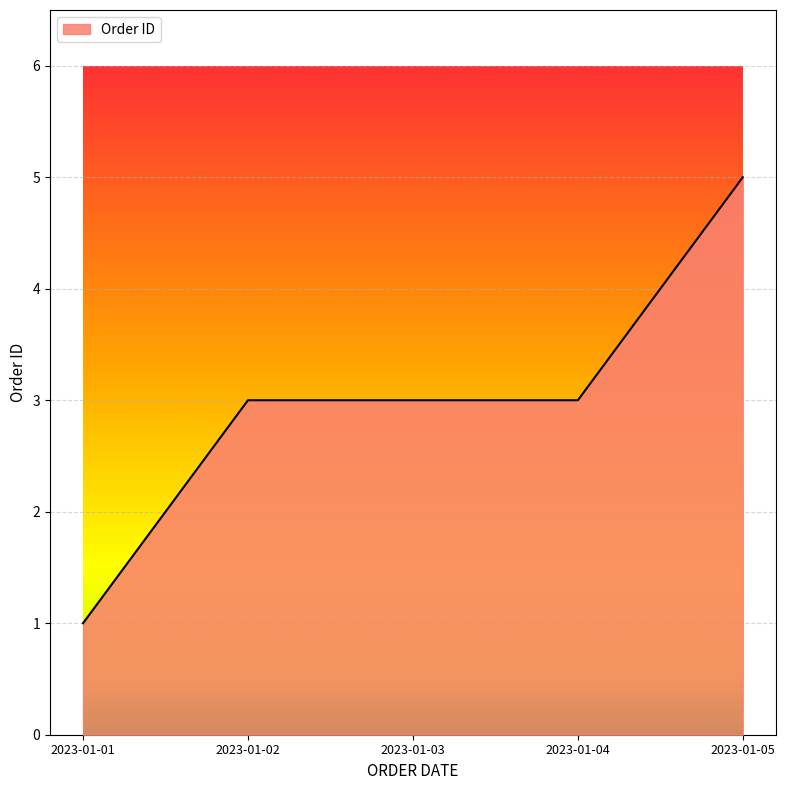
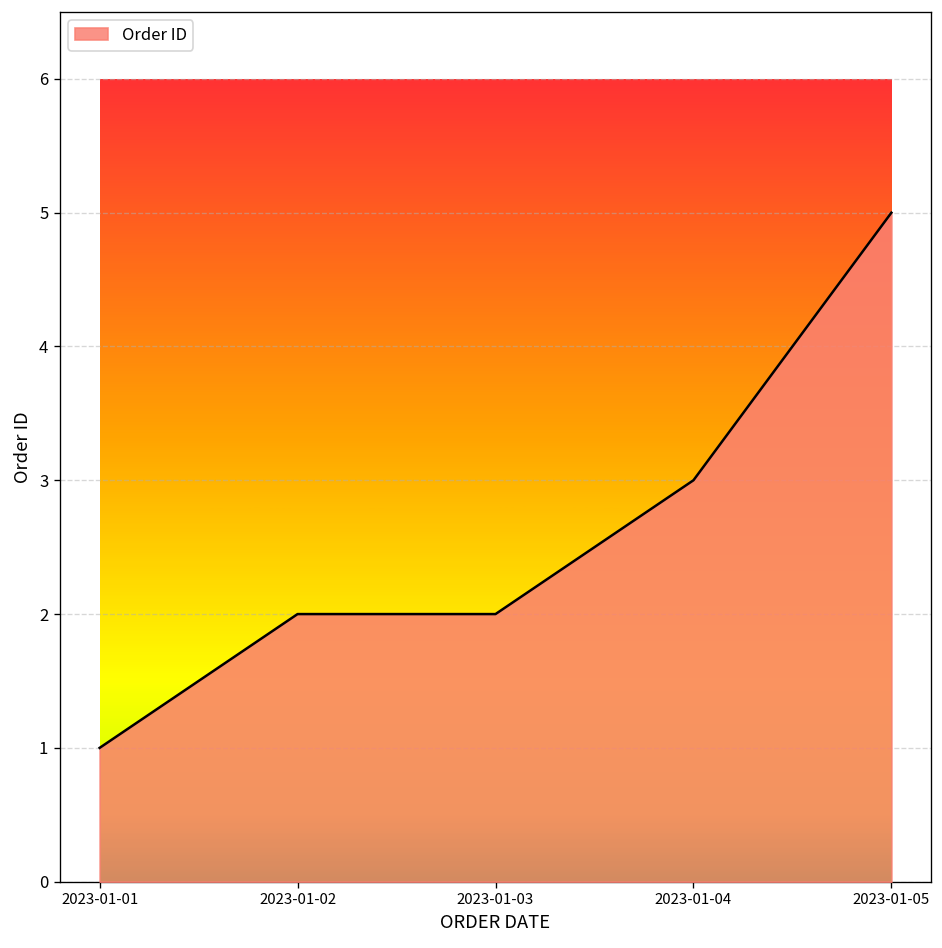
  {
    "2023-01-01": 1,
-   "2023-01-02": 3,
-   "2023-01-03": 3,
+   "2023-01-02": 2,
+   "2023-01-03": 2,
    "2023-01-04": 3,
    "2023-01-05": 5
  }
